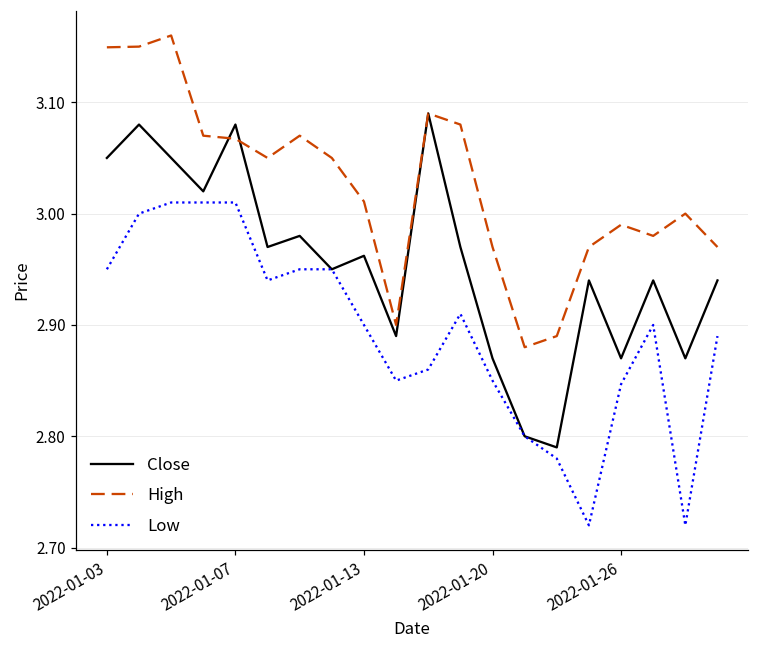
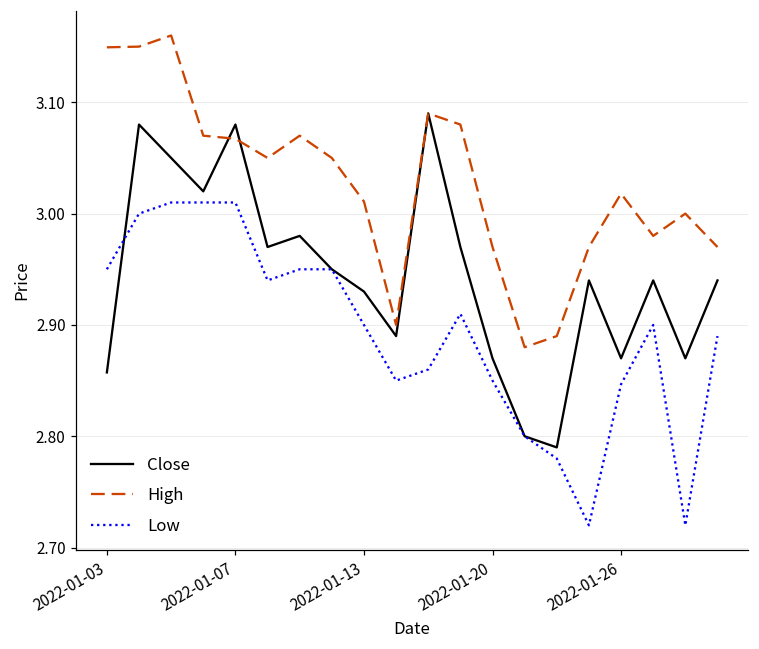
  {
    "Close": {
-     "2022-01-03": 3.050,
+     "2022-01-03": 2.857,
      "2022-01-07": 3.080,
-     "2022-01-13": 2.962,
+     "2022-01-13": 2.930,
      "2022-01-20": 2.870,
      "2022-01-26": 2.870
    },
    "High": {
      "2022-01-03": 3.149,
      "2022-01-07": 3.067,
      "2022-01-13": 3.011,
      "2022-01-20": 2.970,
-     "2022-01-26": 2.990
+     "2022-01-26": 3.018
    },
    "Low": {
      "2022-01-03": 2.950,
      "2022-01-07": 3.010,
      "2022-01-13": 2.900,
      "2022-01-20": 2.850,
      "2022-01-26": 2.847
    }
  }
